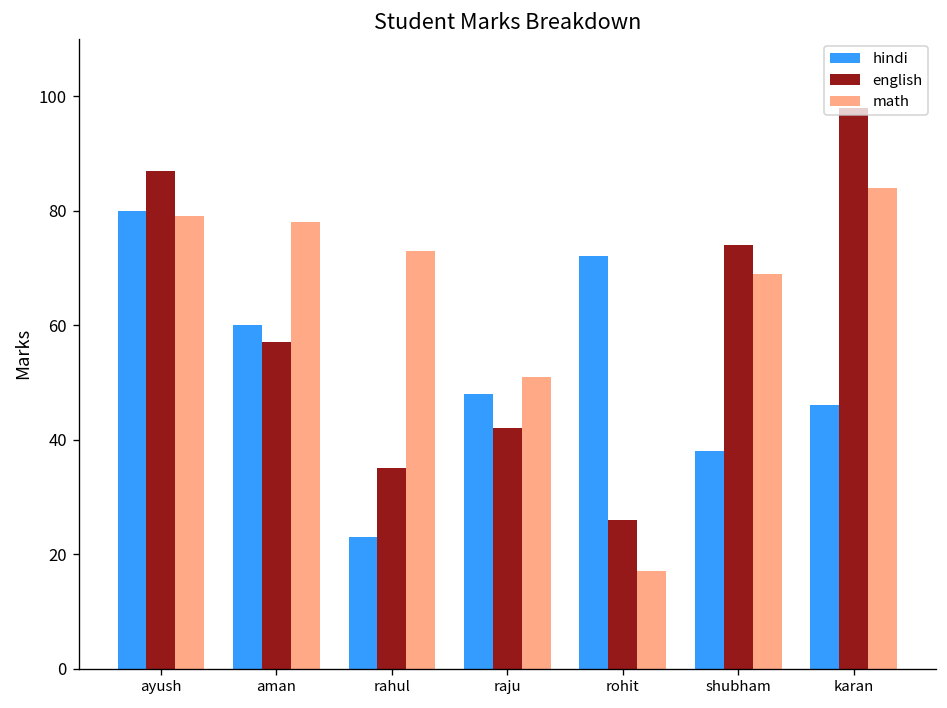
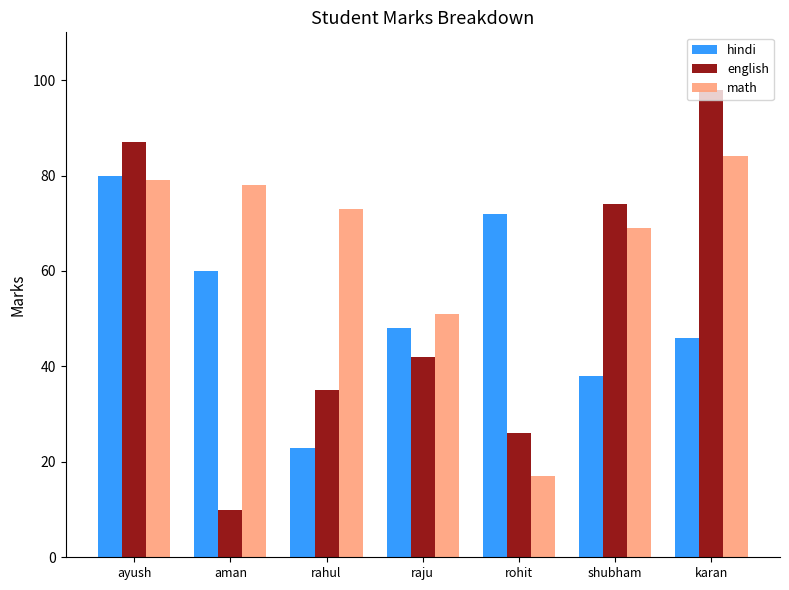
  {
    "hindi": {
      "ayush": 80,
      "aman": 60,
      "rahul": 23,
      "raju": 48,
      "rohit": 72,
      "shubham": 38,
      "karan": 46
    },
    "english": {
      "ayush": 87,
-     "aman": 57,
+     "aman": 10,
      "rahul": 35,
      "raju": 42,
      "rohit": 26,
      "shubham": 74
    },
    "math": {
      "ayush": 79,
      "aman": 78,
      "rahul": 73,
      "raju": 51,
      "rohit": 17,
      "shubham": 69,
      "karan": 84
    }
  }
